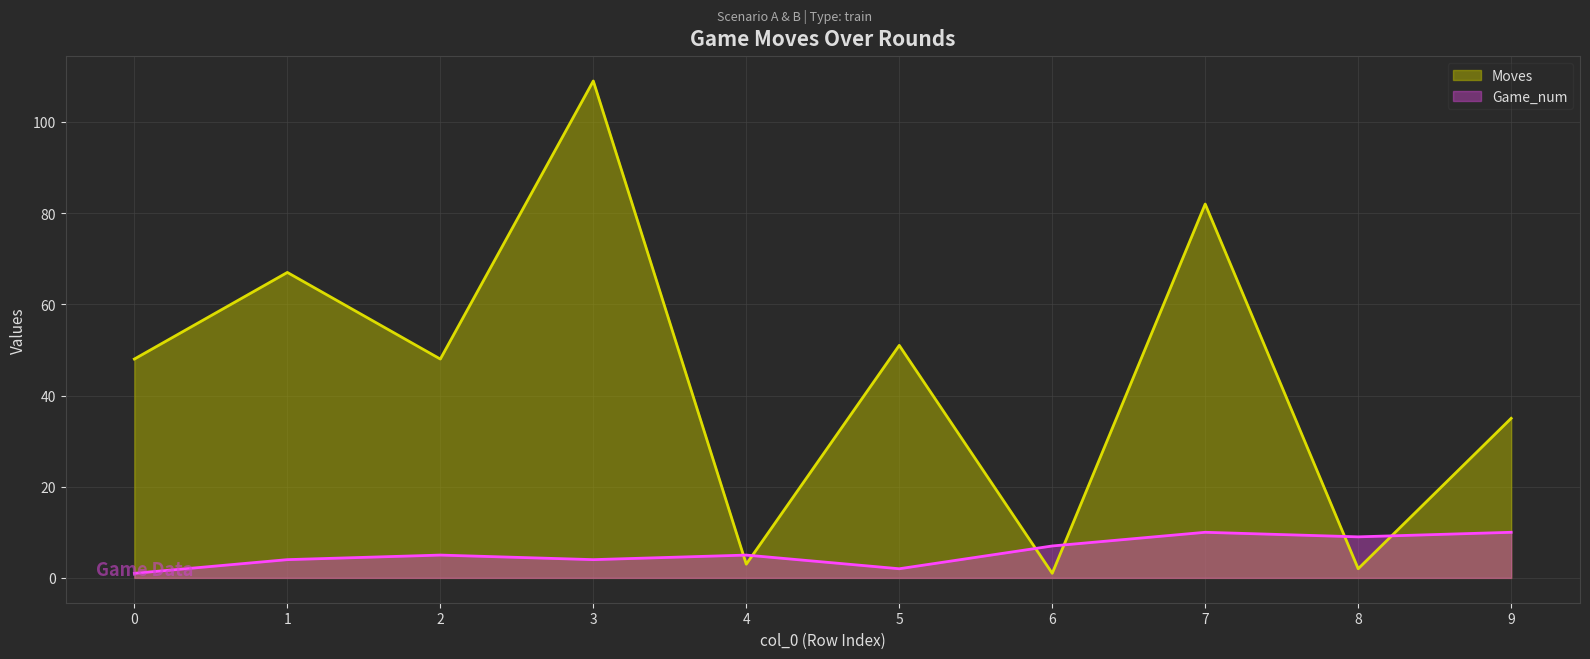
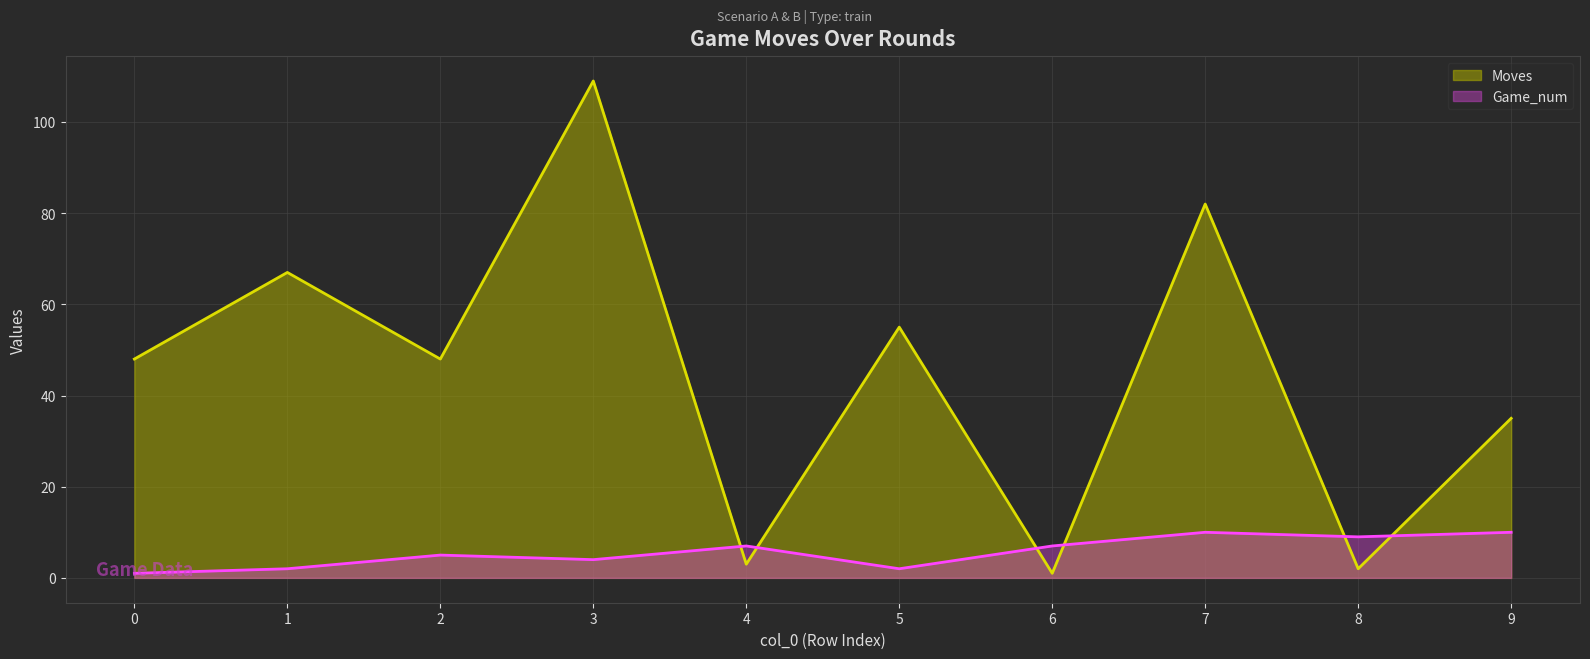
  {
    "Moves": {
      "0": 48,
      "1": 67,
      "2": 48,
      "3": 109,
      "4": 3,
-     "5": 51,
+     "5": 55,
      "6": 1,
      "7": 82,
      "8": 2,
      "9": 35
    },
    "Game_num": {
      "0": 1,
-     "1": 4,
+     "1": 2,
      "2": 5,
      "3": 4,
-     "4": 5,
+     "4": 7,
      "5": 2,
      "6": 7,
      "7": 10,
      "8": 9,
      "9": 10
    }
  }
